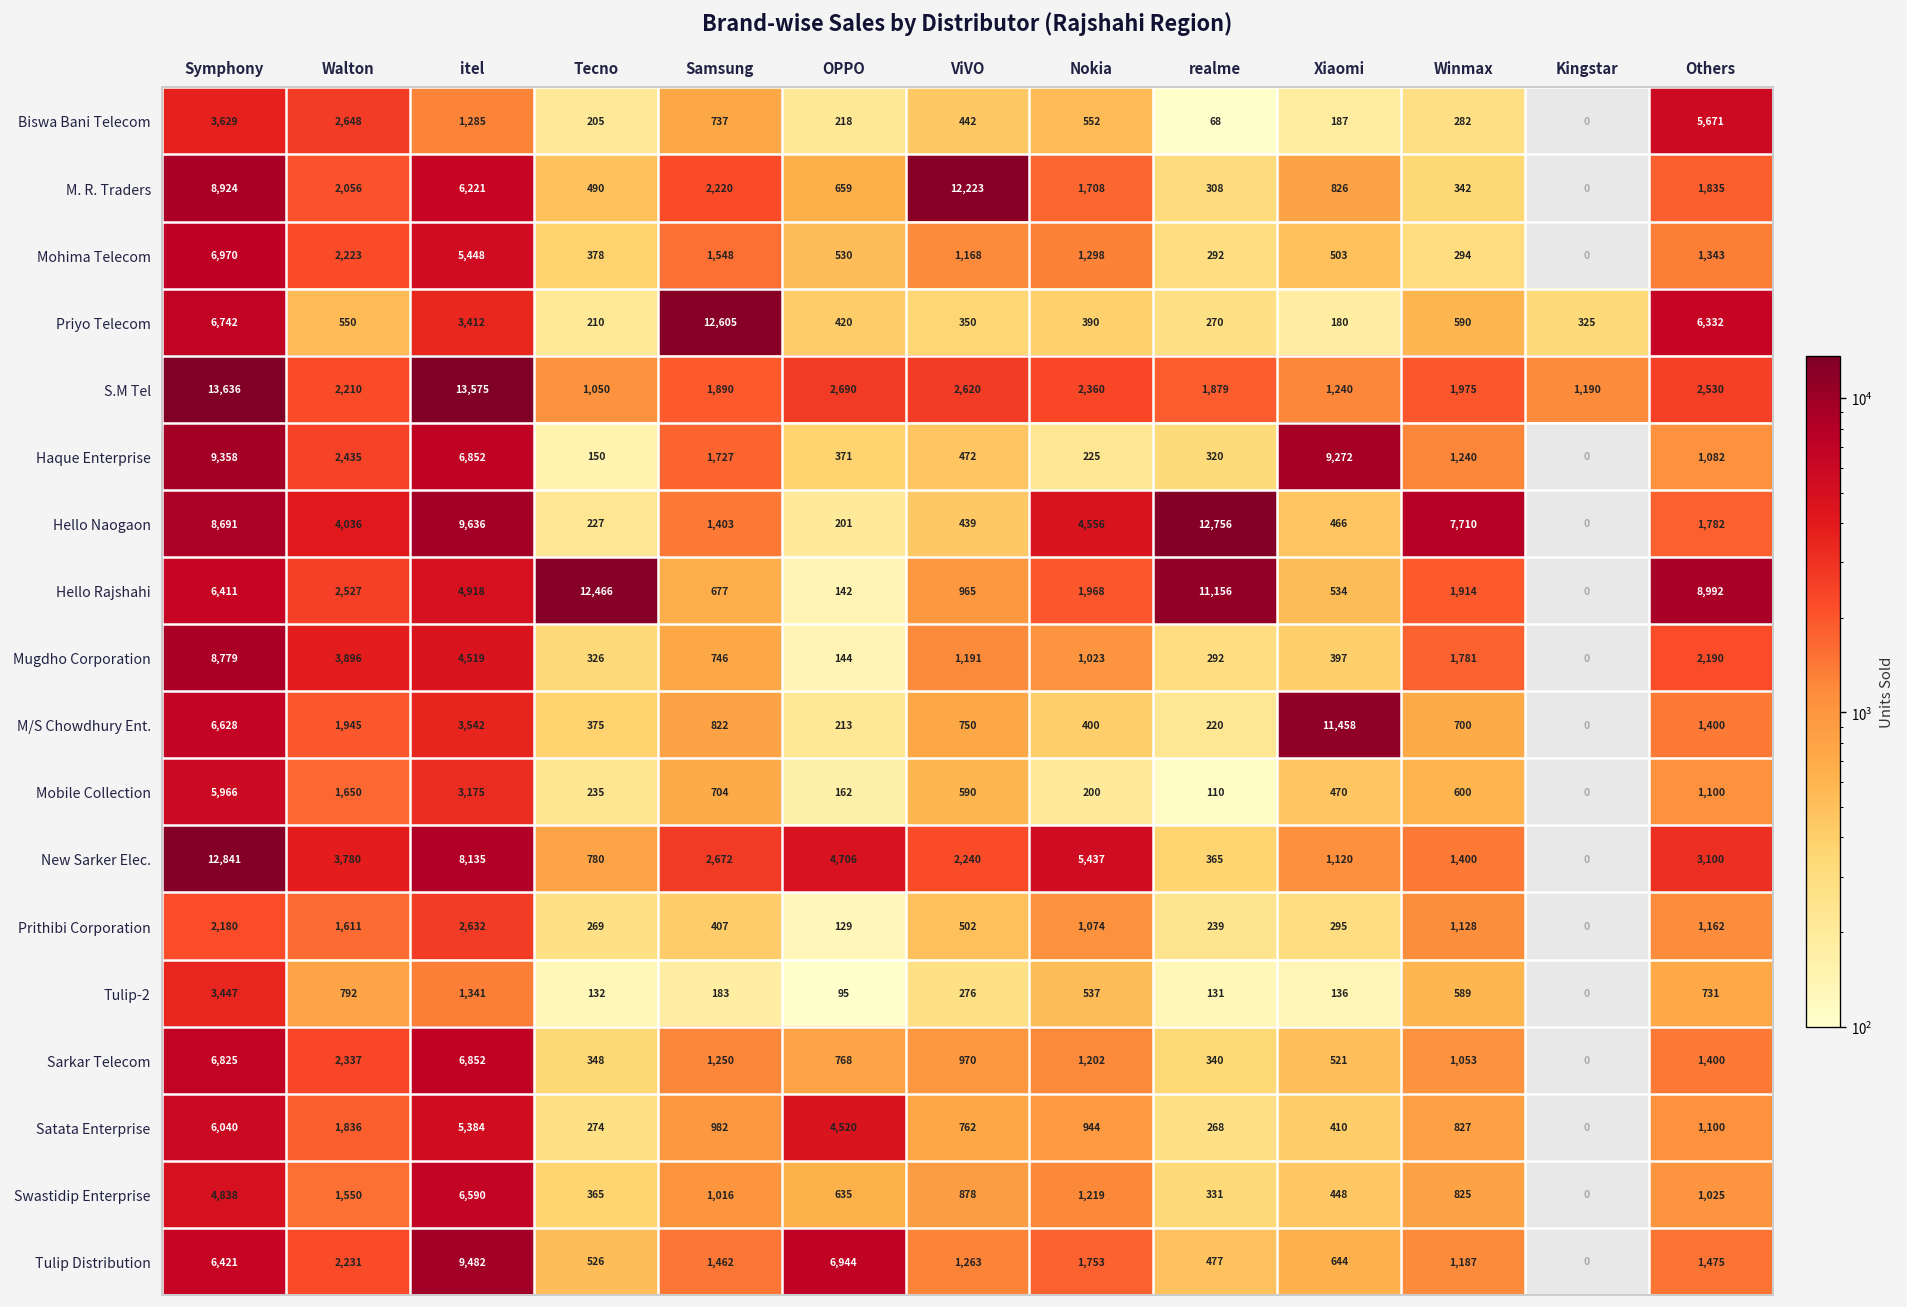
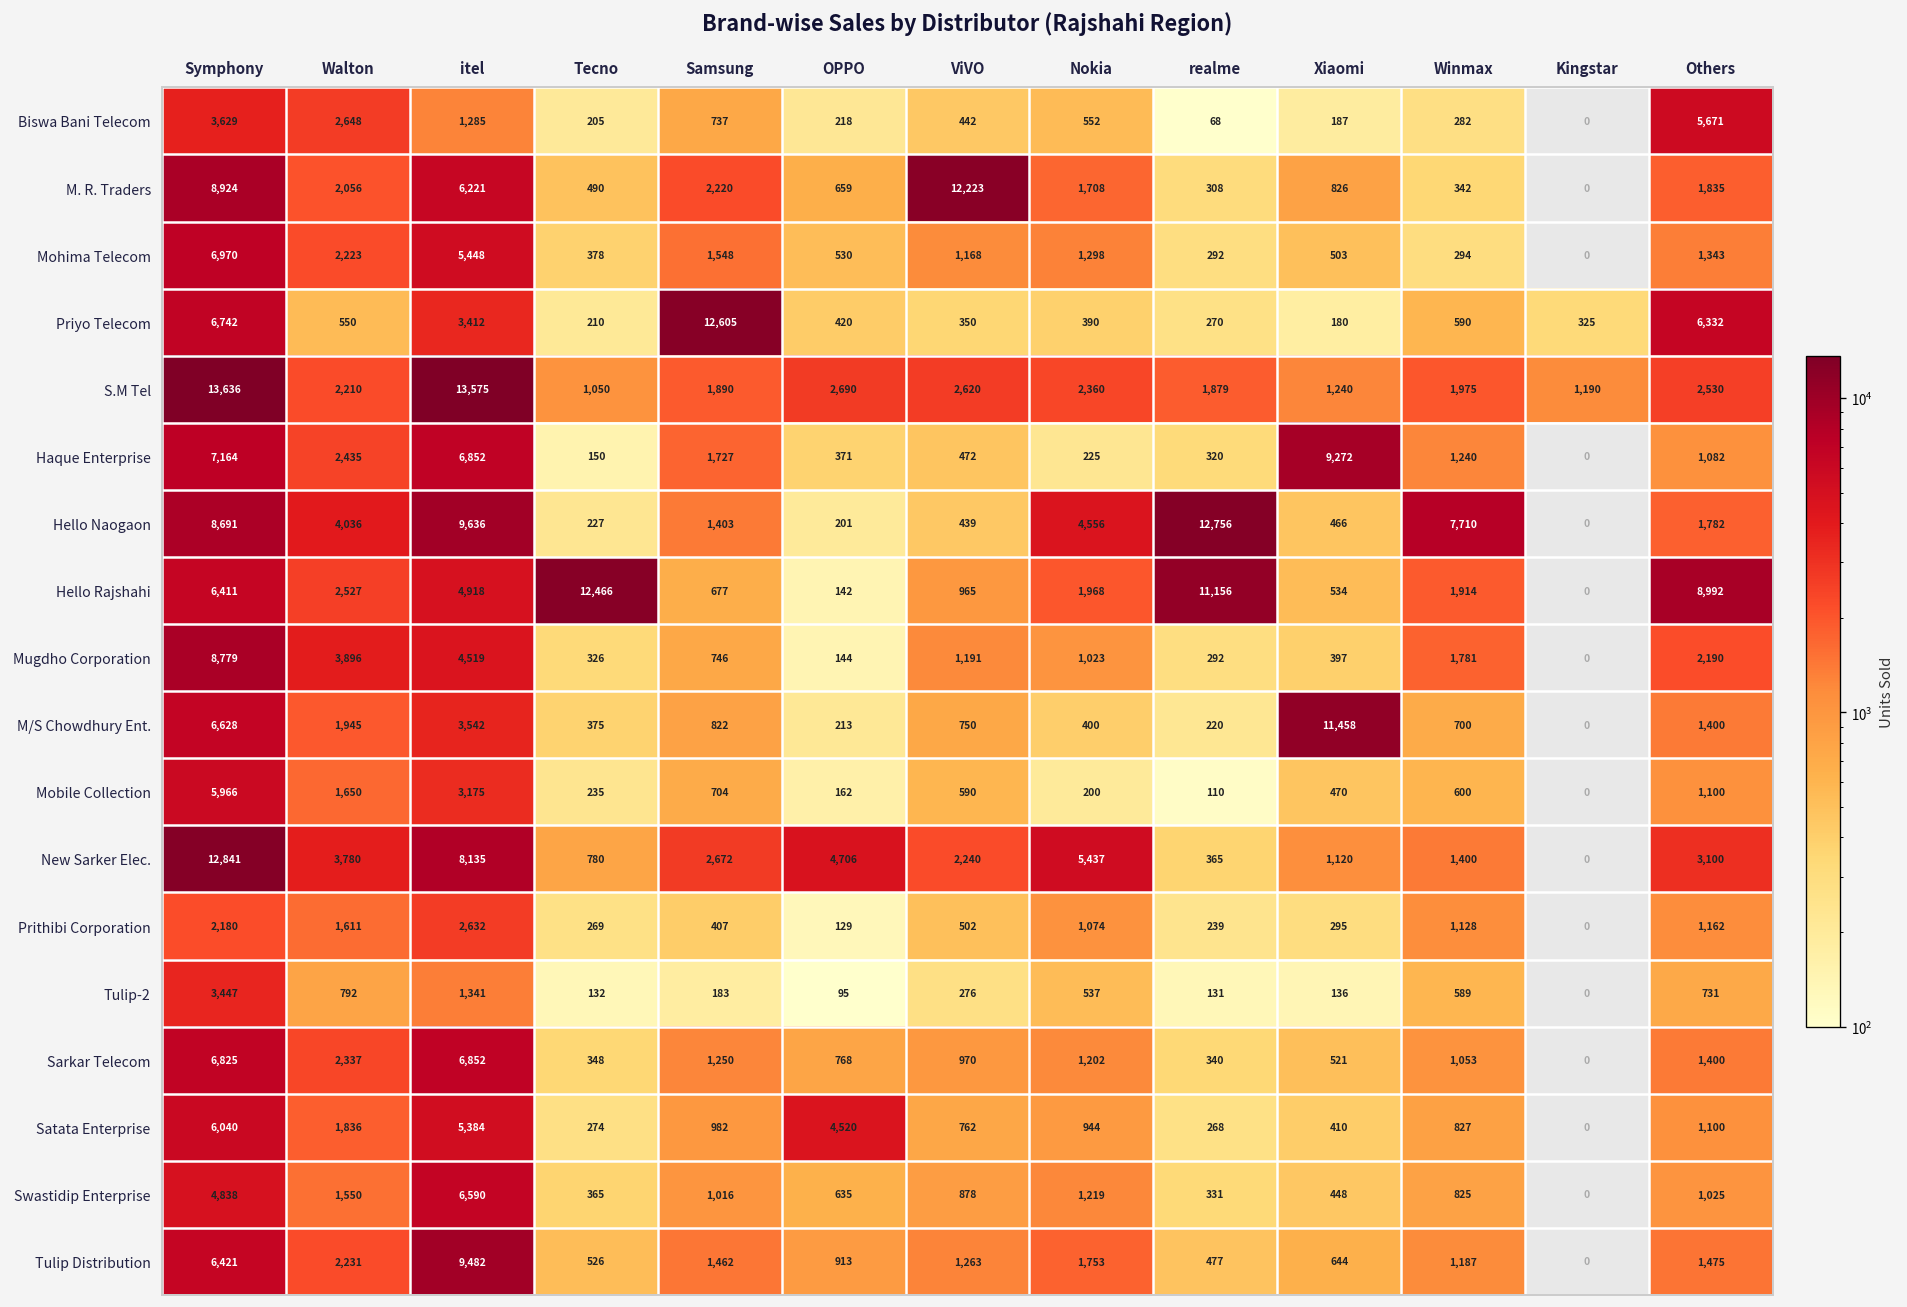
  {
    "Haque Enterprise": {
-     "Symphony": "9,358",
+     "Symphony": "7,164",
      "Walton": "2,435",
      "itel": "6,852",
      "Tecno": "150",
      "Samsung": "1,727",
      "OPPO": "371",
      "ViVO": "472",
      "Nokia": "225",
      "realme": "320",
      "Xiaomi": "9,272",
      "Winmax": "1,240",
      "Others": "1,082"
    },
    "Tulip Distribution": {
      "Symphony": "6,421",
      "Walton": "2,231",
      "itel": "9,482",
      "Tecno": "526",
      "Samsung": "1,462",
-     "OPPO": "6,944",
+     "OPPO": "913",
      "ViVO": "1,263",
      "Nokia": "1,753",
      "realme": "477",
      "Xiaomi": "644",
      "Winmax": "1,187",
      "Others": "1,475"
    }
  }
